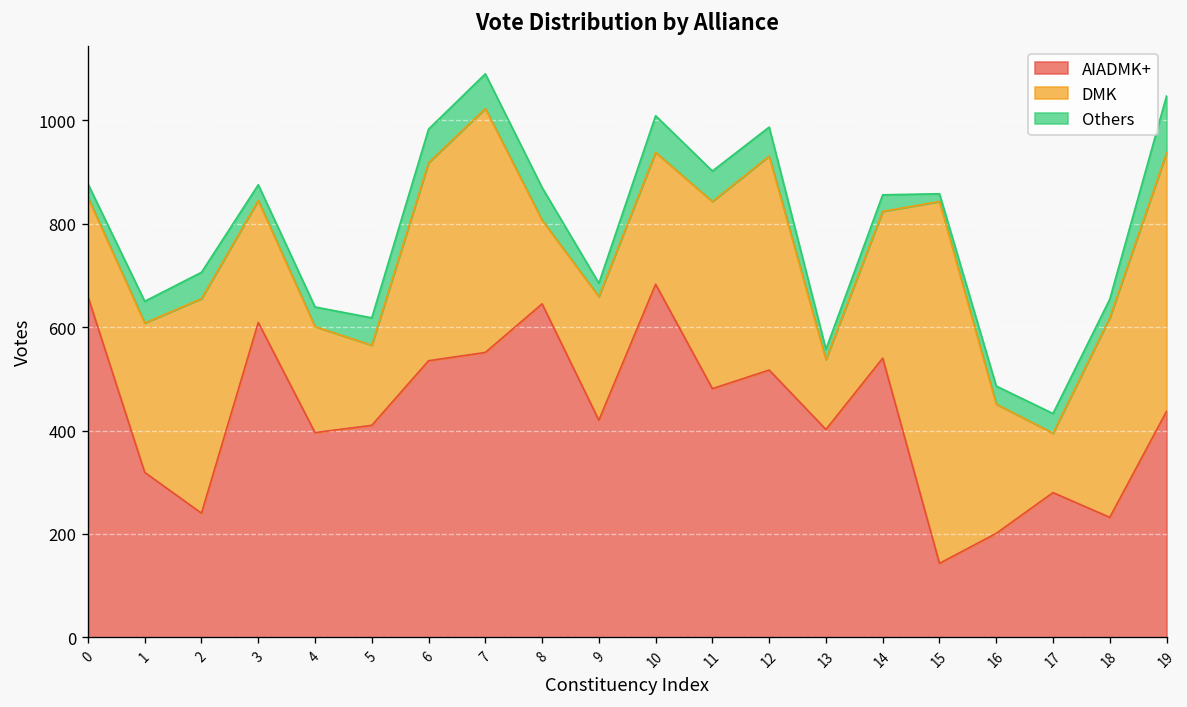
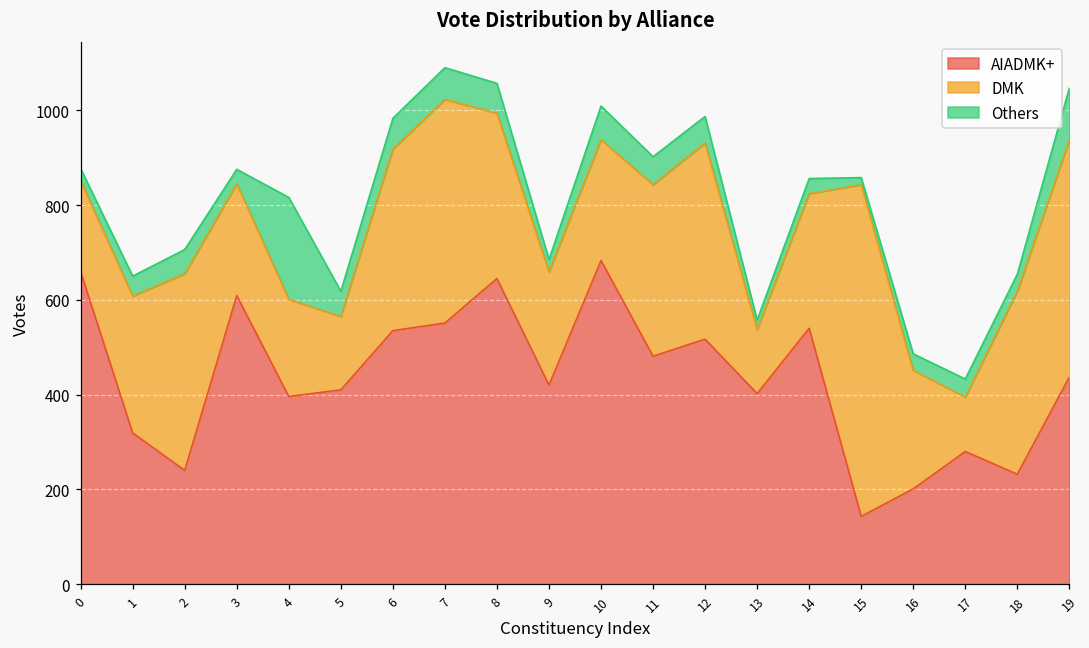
  {
    "AIADMK+": {
      "0": 660,
      "1": 320,
      "2": 240,
      "3": 610,
      "4": 400,
      "5": 410,
      "6": 540,
      "7": 550,
      "8": 650,
      "9": 420,
      "10": 680,
      "11": 480,
      "12": 520,
      "13": 400,
      "14": 540,
      "15": 140,
      "16": 200,
      "17": 280,
      "18": 230,
      "19": 440
    },
    "DMK": {
      "0": 190,
      "1": 290,
      "2": 420,
      "3": 240,
      "4": 210,
      "5": 160,
      "6": 380,
      "7": 470,
-     "8": 160,
+     "8": 350,
      "9": 240,
      "10": 260,
      "11": 360,
      "12": 410,
      "13": 140,
      "14": 280,
      "15": 700,
      "16": 250,
      "17": 120,
      "18": 390,
      "19": 500
    },
    "Others": {
      "0": 30,
      "1": 40,
      "2": 50,
      "3": 30,
-     "4": 40,
+     "4": 220,
      "5": 50,
      "6": 70,
      "7": 70,
      "8": 60,
      "9": 30,
      "10": 70,
      "11": 60,
      "12": 60,
      "13": 20,
      "14": 30,
      "15": 20,
      "16": 40,
      "17": 40,
      "18": 40,
      "19": 110
    }
  }
